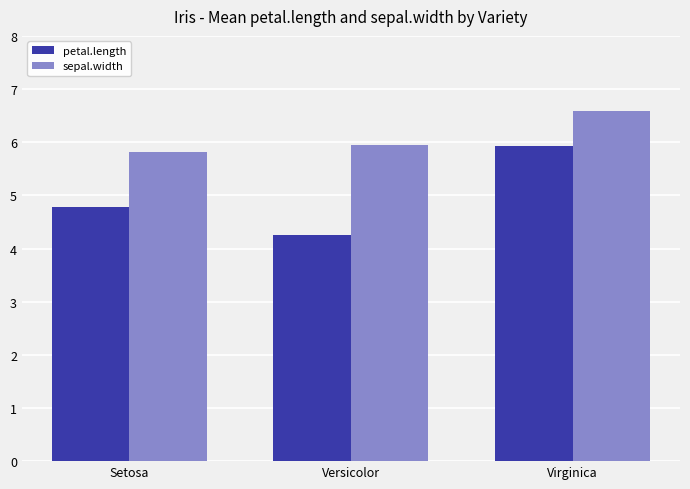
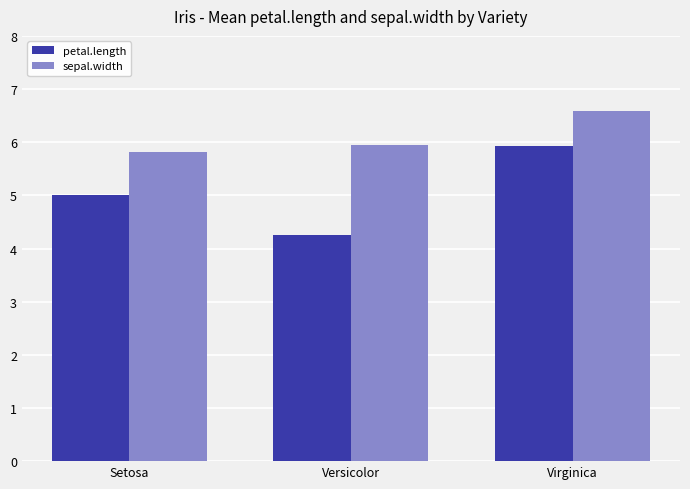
  {
    "petal.length": {
-     "Setosa": 4.8,
+     "Setosa": 5.0,
      "Versicolor": 4.3,
      "Virginica": 5.9
    },
    "sepal.width": {
      "Setosa": 5.8,
      "Versicolor": 5.9,
      "Virginica": 6.6
    }
  }
